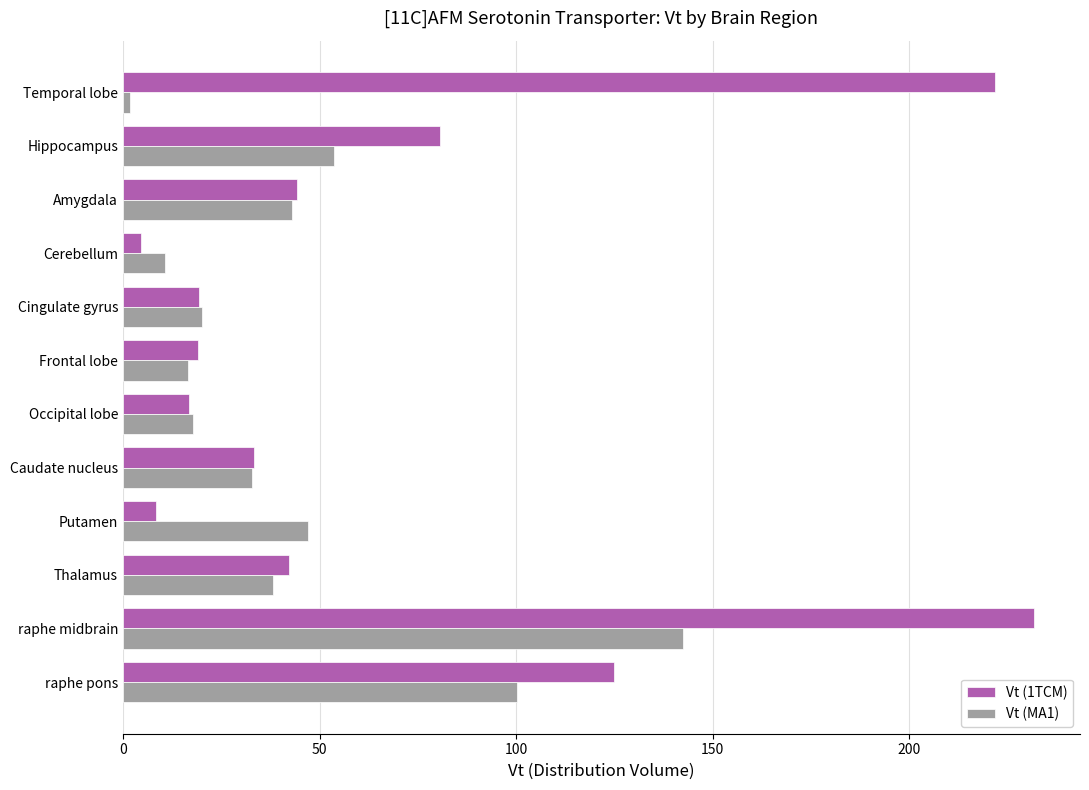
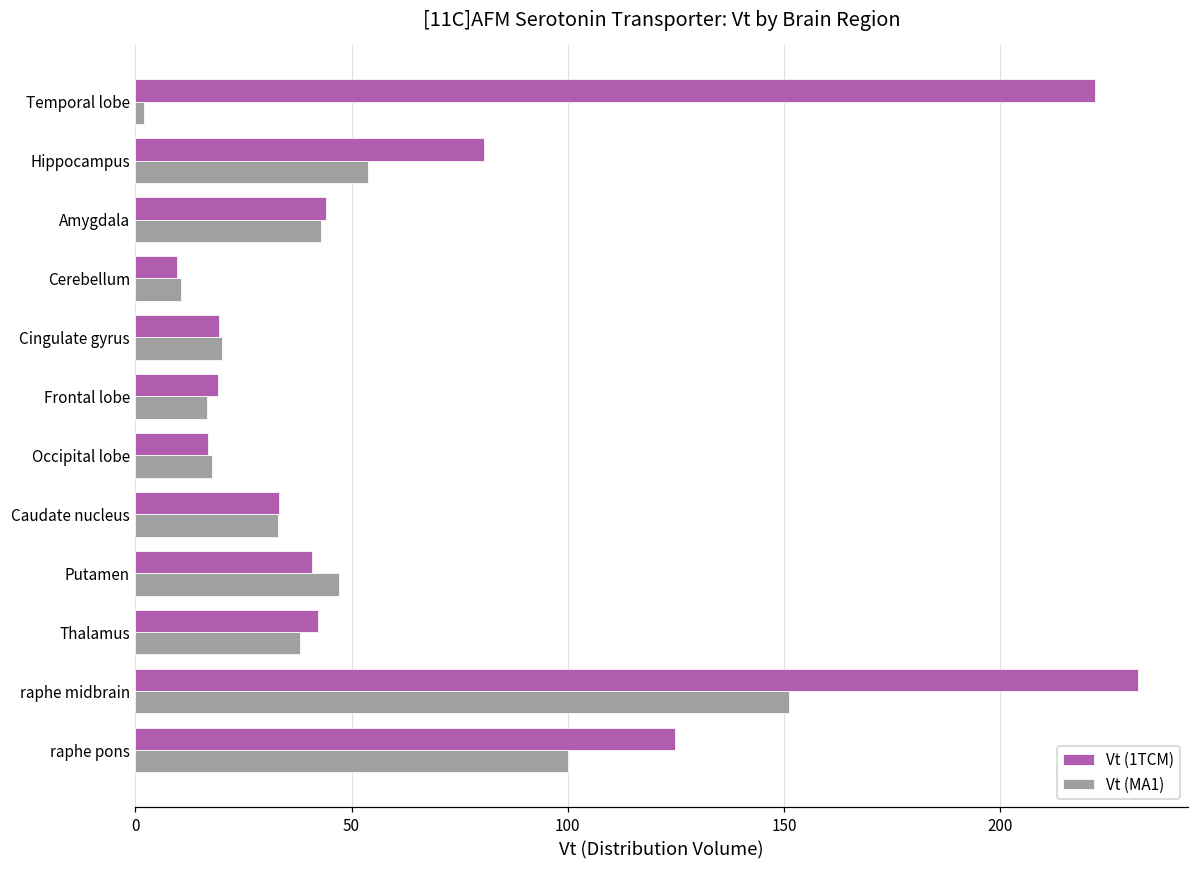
  {
    "Vt (1TCM)": {
      "Temporal lobe": 222,
      "Hippocampus": 81,
      "Amygdala": 44,
-     "Cerebellum": 5,
+     "Cerebellum": 10,
      "Cingulate gyrus": 19,
      "Frontal lobe": 19,
      "Occipital lobe": 17,
      "Caudate nucleus": 33,
-     "Putamen": 9,
+     "Putamen": 41,
      "Thalamus": 42,
      "raphe midbrain": 232,
      "raphe pons": 125
    },
    "Vt (MA1)": {
      "Temporal lobe": 2,
      "Hippocampus": 54,
      "Amygdala": 43,
      "Cerebellum": 11,
      "Cingulate gyrus": 20,
      "Frontal lobe": 17,
      "Occipital lobe": 18,
      "Caudate nucleus": 33,
      "Putamen": 47,
      "Thalamus": 38,
-     "raphe midbrain": 142,
+     "raphe midbrain": 151,
      "raphe pons": 100
    }
  }
